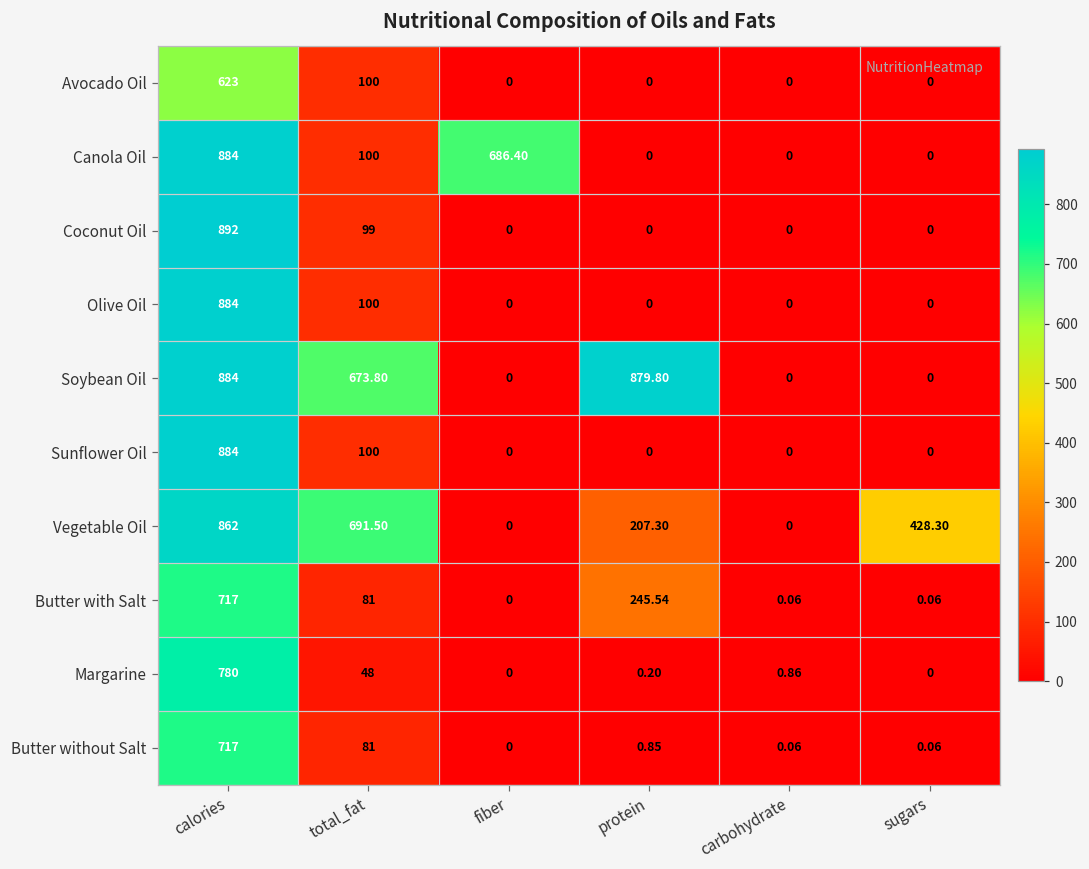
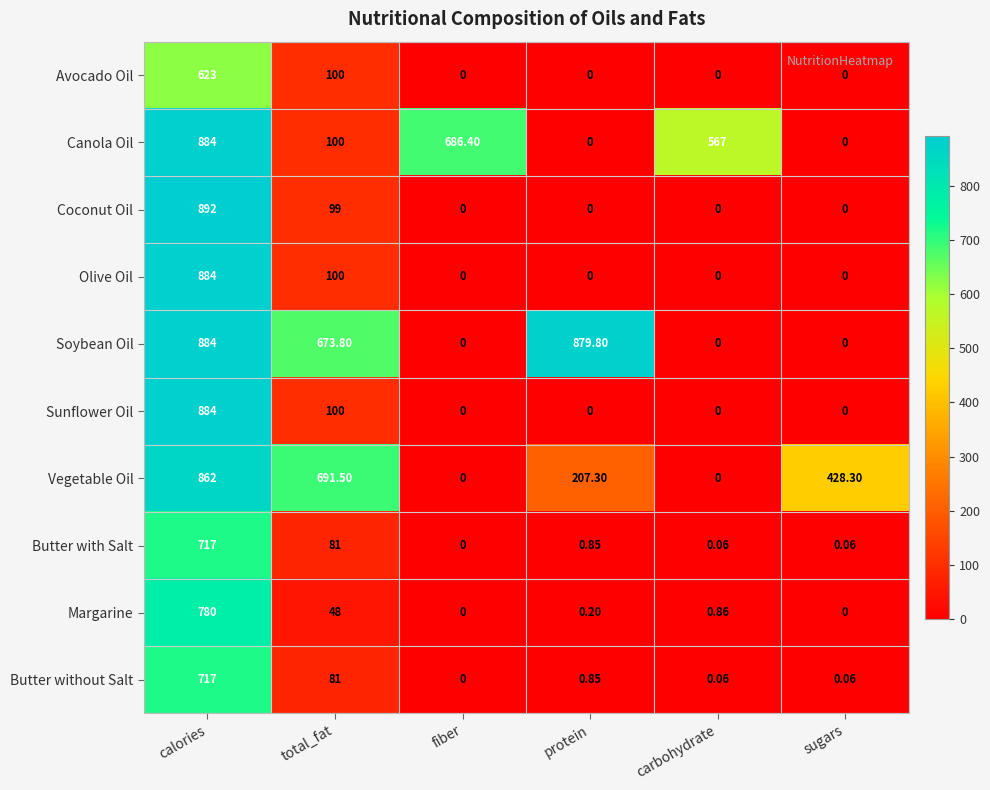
  {
    "Avocado Oil": {
      "calories": 623,
      "total_fat": 100,
      "fiber": 0,
      "protein": 0,
      "carbohydrate": 0
    },
    "Canola Oil": {
      "calories": 884,
      "total_fat": 100,
      "fiber": 686.40,
      "protein": 0,
-     "carbohydrate": 0,
+     "carbohydrate": 567,
      "sugars": 0
    },
    "Coconut Oil": {
      "calories": 892,
      "total_fat": 99,
      "fiber": 0,
      "protein": 0,
      "carbohydrate": 0,
      "sugars": 0
    },
    "Olive Oil": {
      "calories": 884,
      "total_fat": 100,
      "fiber": 0,
      "protein": 0,
      "carbohydrate": 0,
      "sugars": 0
    },
    "Soybean Oil": {
      "calories": 884,
      "total_fat": 673.80,
      "fiber": 0,
      "protein": 879.80,
      "carbohydrate": 0,
      "sugars": 0
    },
    "Sunflower Oil": {
      "calories": 884,
      "total_fat": 100,
      "fiber": 0,
      "protein": 0,
      "carbohydrate": 0,
      "sugars": 0
    },
    "Vegetable Oil": {
      "calories": 862,
      "total_fat": 691.50,
      "fiber": 0,
      "protein": 207.30,
      "carbohydrate": 0,
      "sugars": 428.30
    },
    "Butter with Salt": {
      "calories": 717,
      "total_fat": 81,
      "fiber": 0,
-     "protein": 245.54,
+     "protein": 0.85,
      "carbohydrate": 0.06,
      "sugars": 0.06
    },
    "Margarine": {
      "calories": 780,
      "total_fat": 48,
      "fiber": 0,
      "protein": 0.20,
      "carbohydrate": 0.86,
      "sugars": 0
    },
    "Butter without Salt": {
      "calories": 717,
      "total_fat": 81,
      "fiber": 0,
      "protein": 0.85,
      "carbohydrate": 0.06,
      "sugars": 0.06
    }
  }
